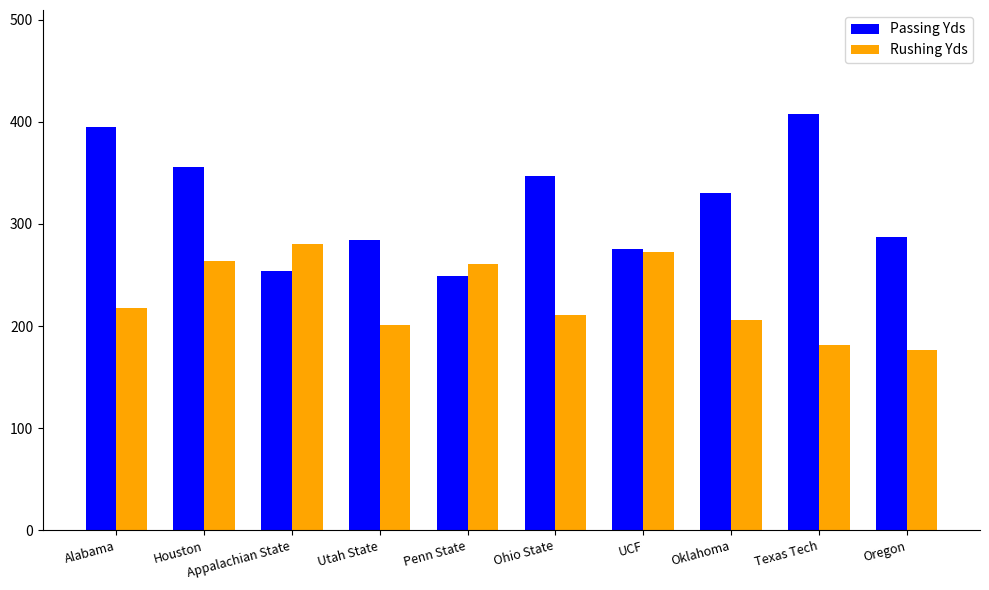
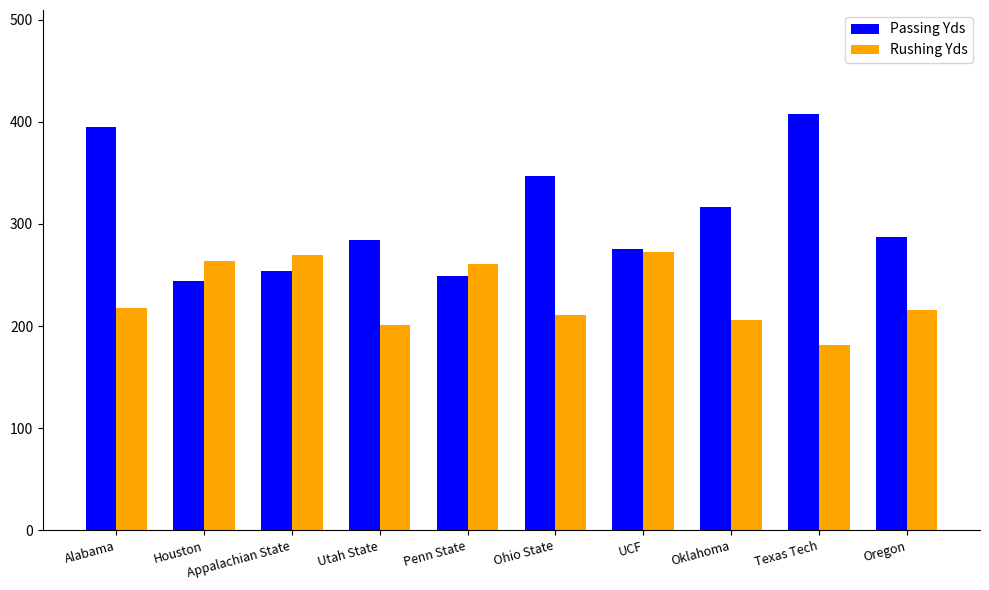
  {
    "Passing Yds": {
      "Alabama": 395,
-     "Houston": 356,
+     "Houston": 244,
      "Appalachian State": 254,
      "Utah State": 285,
      "Penn State": 249,
      "Ohio State": 347,
      "UCF": 275,
-     "Oklahoma": 330,
+     "Oklahoma": 317,
      "Texas Tech": 408,
      "Oregon": 288
    },
    "Rushing Yds": {
      "Alabama": 217,
      "Houston": 264,
-     "Appalachian State": 280,
+     "Appalachian State": 270,
      "Utah State": 201,
      "Penn State": 261,
      "Ohio State": 211,
      "UCF": 273,
      "Oklahoma": 206,
      "Texas Tech": 182,
-     "Oregon": 176
+     "Oregon": 216
    }
  }
